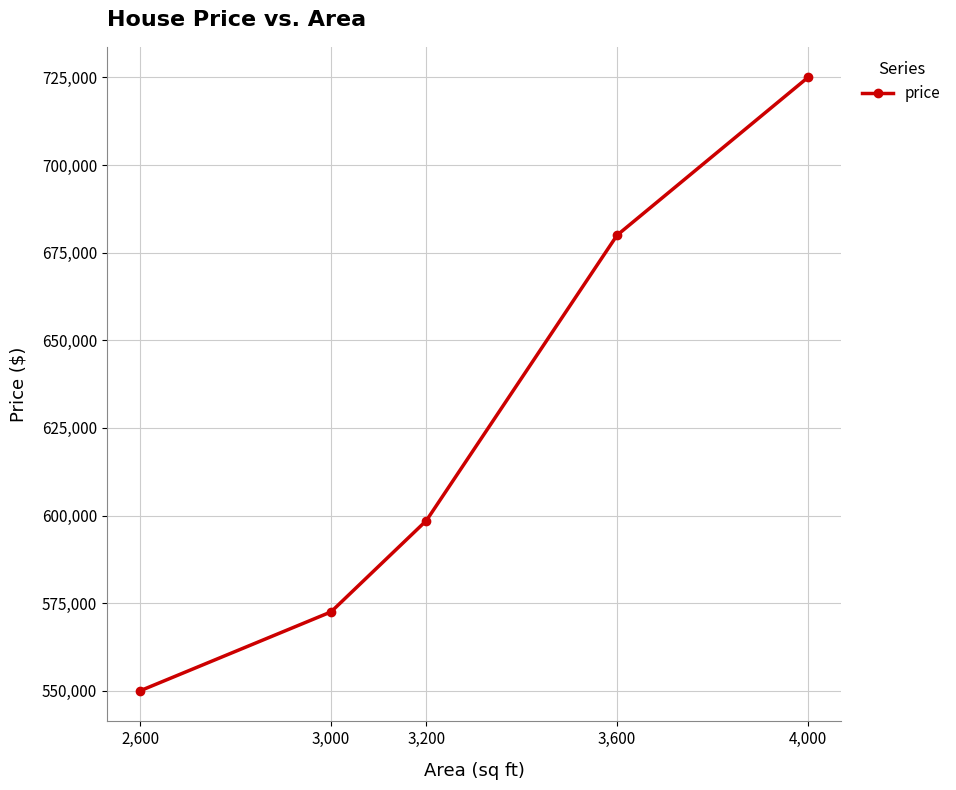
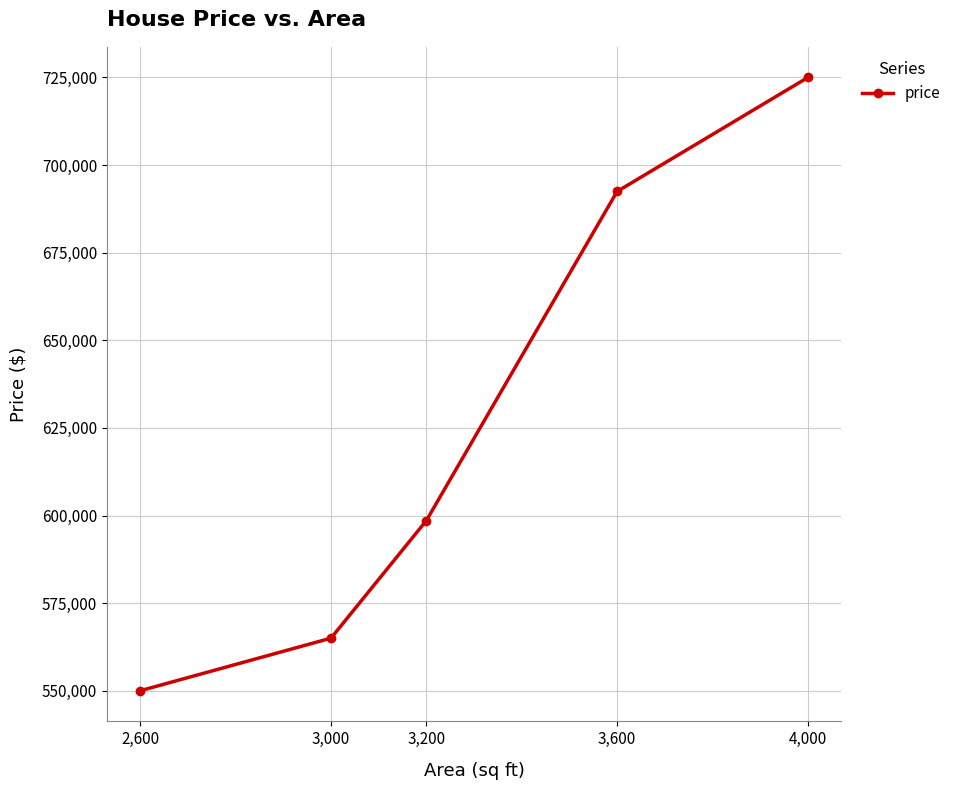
  {
    "2,600": "550,000",
-   "3,000": "572,000",
+   "3,000": "565,000",
    "3,200": "599,000",
-   "3,600": "680,000",
+   "3,600": "692,000",
    "4,000": "725,000"
  }
